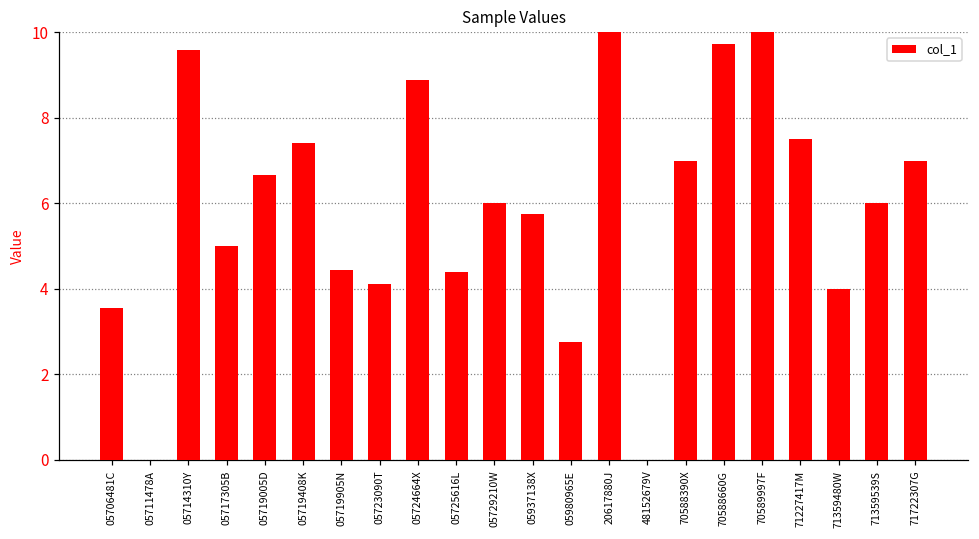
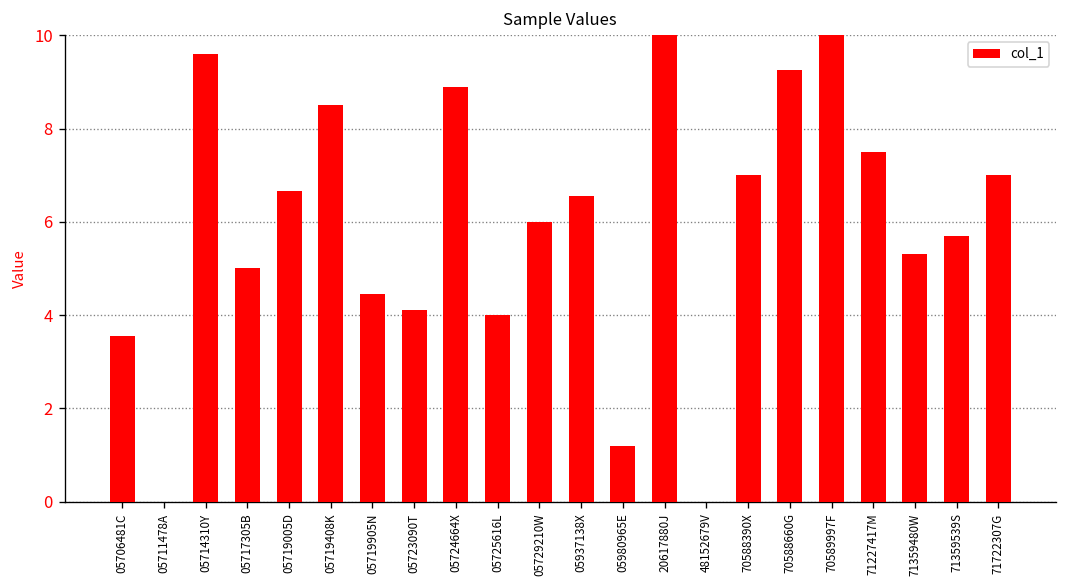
  {
    "05706481C": 3.6,
    "05711478A": 0.0,
    "05714310Y": 9.6,
    "05717305B": 5.0,
    "05719005D": 6.7,
-   "05719408K": 7.4,
+   "05719408K": 8.5,
    "05719905N": 4.5,
    "05723090T": 4.1,
    "05724664X": 8.9,
-   "05725616L": 4.4,
+   "05725616L": 4.0,
    "05729210W": 6.0,
-   "05937138X": 5.8,
-   "05980965E": 2.8,
+   "05937138X": 6.6,
+   "05980965E": 1.2,
    "20617880J": 10.0,
    "48152679V": 0.0,
    "70588390X": 7.0,
-   "70588660G": 9.7,
+   "70588660G": 9.3,
    "70589997F": 10.0,
    "71227417M": 7.5,
-   "71359480W": 4.0,
-   "71359539S": 6.0,
+   "71359480W": 5.3,
+   "71359539S": 5.7,
    "71722307G": 7.0
  }
